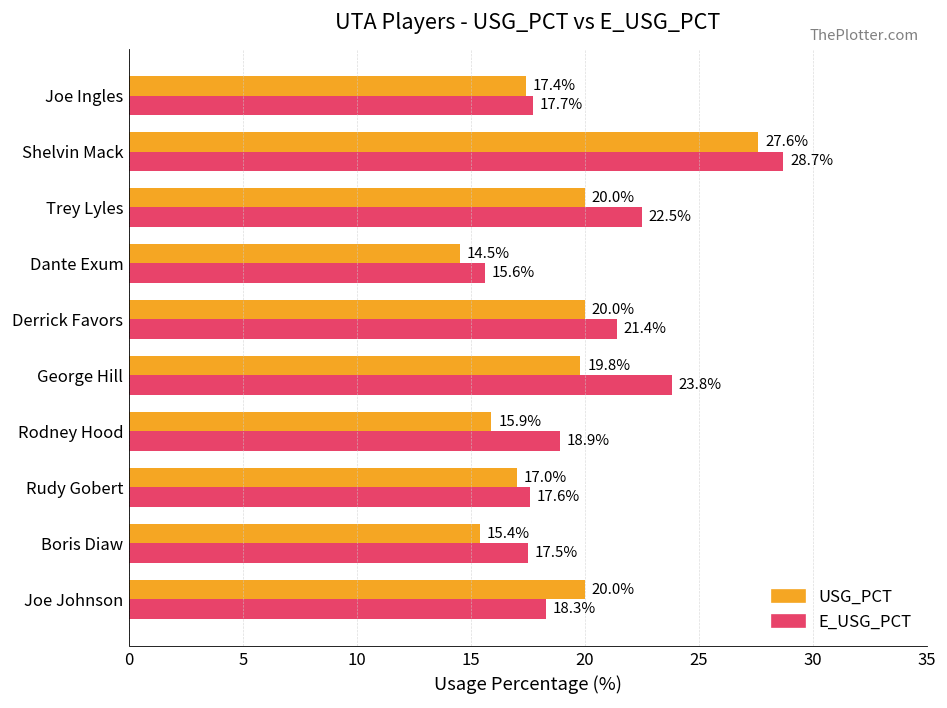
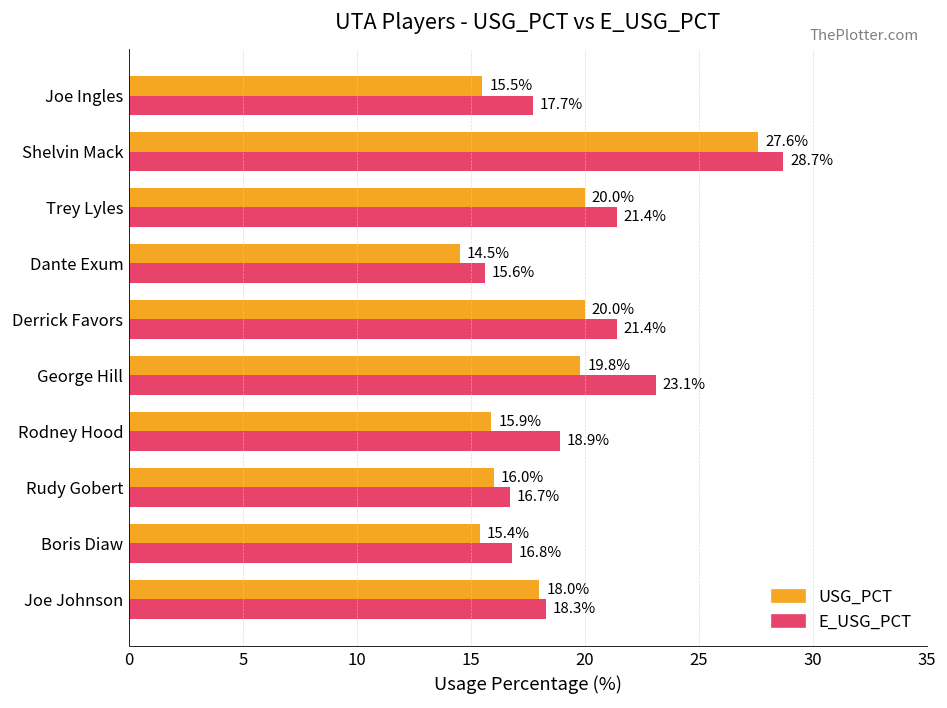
  {
    "USG_PCT": {
-     "Joe Ingles": "17.4%",
+     "Joe Ingles": "15.5%",
      "Shelvin Mack": "27.6%",
      "Trey Lyles": "20.0%",
      "Dante Exum": "14.5%",
      "Derrick Favors": "20.0%",
      "George Hill": "19.8%",
      "Rodney Hood": "15.9%",
-     "Rudy Gobert": "17.0%",
+     "Rudy Gobert": "16.0%",
      "Boris Diaw": "15.4%",
-     "Joe Johnson": "20.0%"
+     "Joe Johnson": "18.0%"
    },
    "E_USG_PCT": {
      "Joe Ingles": "17.7%",
      "Shelvin Mack": "28.7%",
-     "Trey Lyles": "22.5%",
+     "Trey Lyles": "21.4%",
      "Dante Exum": "15.6%",
      "Derrick Favors": "21.4%",
-     "George Hill": "23.8%",
+     "George Hill": "23.1%",
      "Rodney Hood": "18.9%",
-     "Rudy Gobert": "17.6%",
-     "Boris Diaw": "17.5%",
+     "Rudy Gobert": "16.7%",
+     "Boris Diaw": "16.8%",
      "Joe Johnson": "18.3%"
    }
  }
